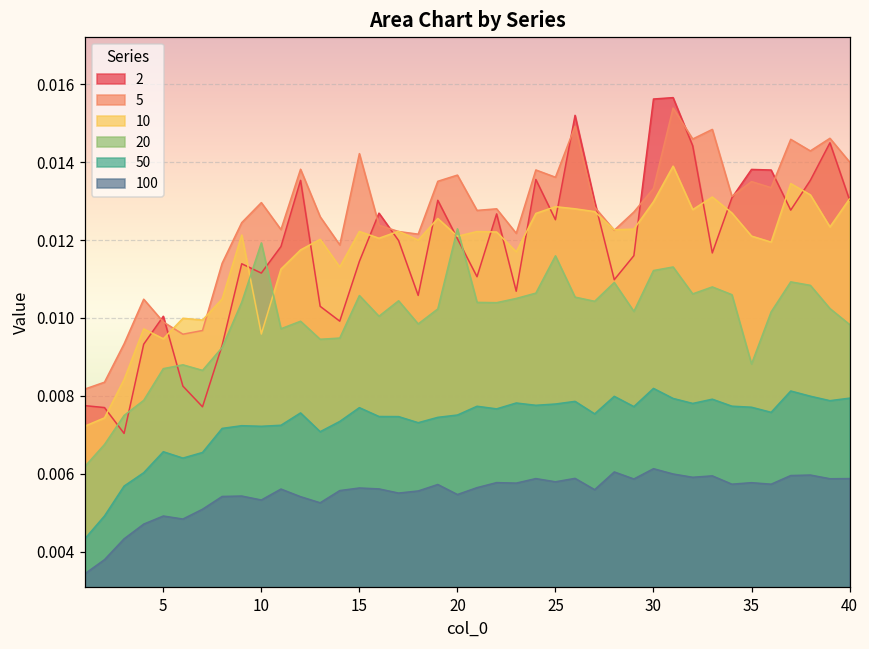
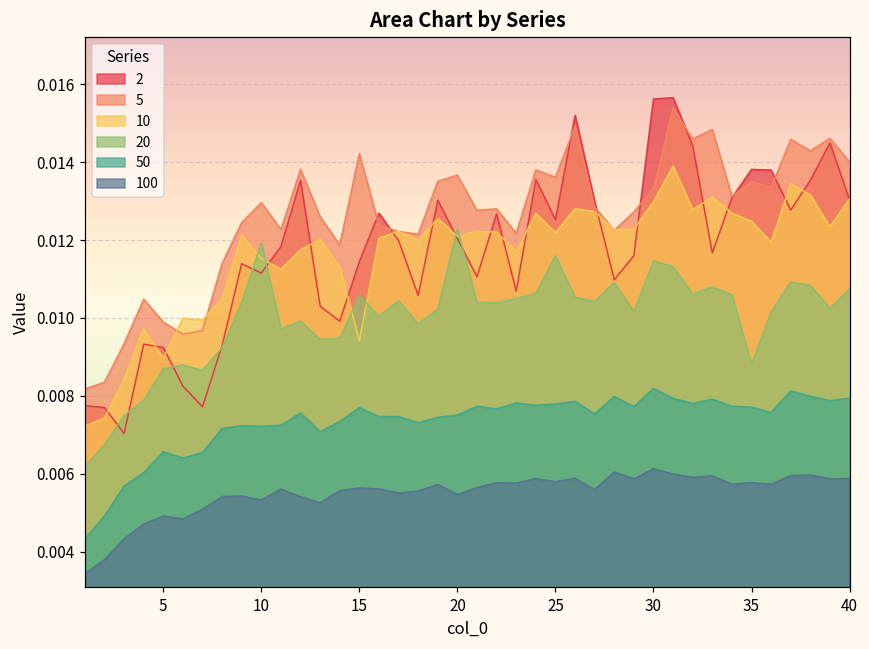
  {
    "2": {
-     "5": 0.0100,
+     "5": 0.0092,
      "10": 0.0112,
      "15": 0.0115,
      "25": 0.0125,
      "30": 0.0156,
      "35": 0.0138
    },
    "5": {
      "5": 0.0099,
      "10": 0.0130,
      "15": 0.0142,
      "20": 0.0137,
      "25": 0.0136,
      "30": 0.0133,
      "35": 0.0135,
      "40": 0.0140
    },
    "10": {
-     "5": 0.0095,
-     "10": 0.0096,
-     "15": 0.0122,
-     "25": 0.0129,
+     "5": 0.0090,
+     "10": 0.0115,
+     "15": 0.0094,
+     "25": 0.0122,
      "30": 0.0130,
-     "35": 0.0121
+     "35": 0.0125
    },
    "20": {
      "5": 0.0087,
      "10": 0.0119,
      "15": 0.0106,
      "20": 0.0123,
      "25": 0.0116,
-     "30": 0.0112,
+     "30": 0.0115,
      "35": 0.0088,
-     "40": 0.0098
+     "40": 0.0108
    }
  }
